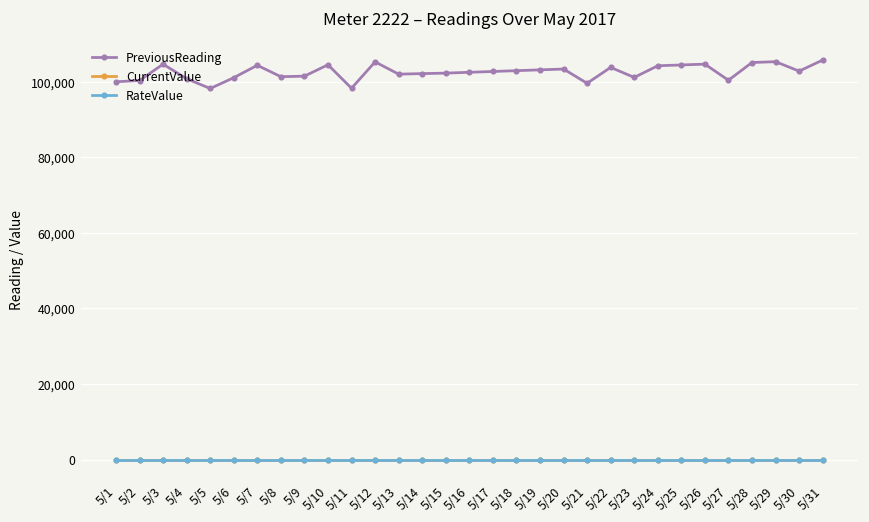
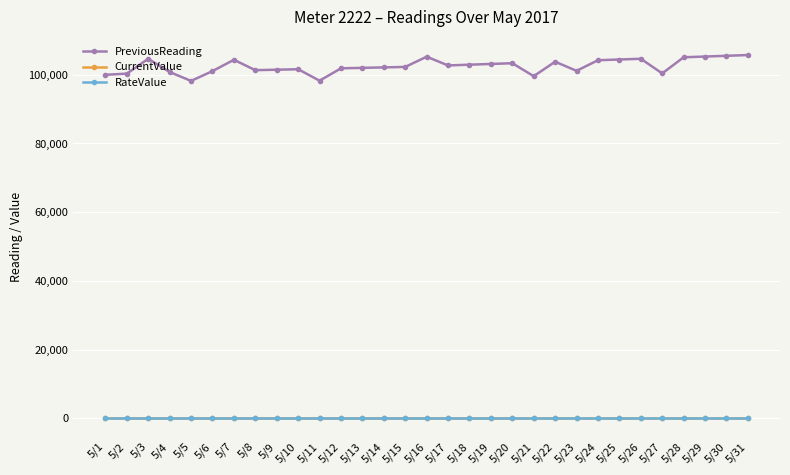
  {
    "PreviousReading": {
      "5/1": "100,000",
      "5/2": "100,000",
      "5/3": "105,000",
      "5/4": "101,000",
      "5/5": "98,000",
      "5/6": "101,000",
      "5/7": "104,000",
      "5/8": "101,000",
      "5/9": "101,000",
-     "5/10": "105,000",
+     "5/10": "102,000",
      "5/11": "98,000",
-     "5/12": "105,000",
+     "5/12": "102,000",
      "5/13": "102,000",
      "5/14": "102,000",
      "5/15": "102,000",
-     "5/16": "103,000",
+     "5/16": "105,000",
      "5/17": "103,000",
      "5/18": "103,000",
      "5/19": "103,000",
      "5/20": "103,000",
      "5/21": "100,000",
      "5/22": "104,000",
      "5/23": "101,000",
      "5/24": "104,000",
      "5/25": "104,000",
      "5/26": "105,000",
      "5/27": "100,000",
      "5/28": "105,000",
      "5/29": "105,000",
-     "5/30": "103,000",
+     "5/30": "106,000",
      "5/31": "106,000"
    },
    "RateValue": {
      "5/1": "0",
      "5/2": "0",
      "5/3": "0",
      "5/4": "0",
      "5/5": "0",
      "5/6": "0",
      "5/7": "0",
      "5/8": "0",
      "5/9": "0",
      "5/10": "0",
      "5/11": "0",
      "5/12": "0",
      "5/13": "0",
      "5/14": "0",
      "5/15": "0",
      "5/16": "0",
      "5/17": "0",
      "5/18": "0",
      "5/19": "0",
      "5/20": "0",
      "5/21": "0",
      "5/22": "0",
      "5/23": "0",
      "5/24": "0",
      "5/25": "0",
      "5/26": "0",
      "5/27": "0",
      "5/28": "0",
      "5/29": "0",
      "5/30": "0",
      "5/31": "0"
    }
  }
